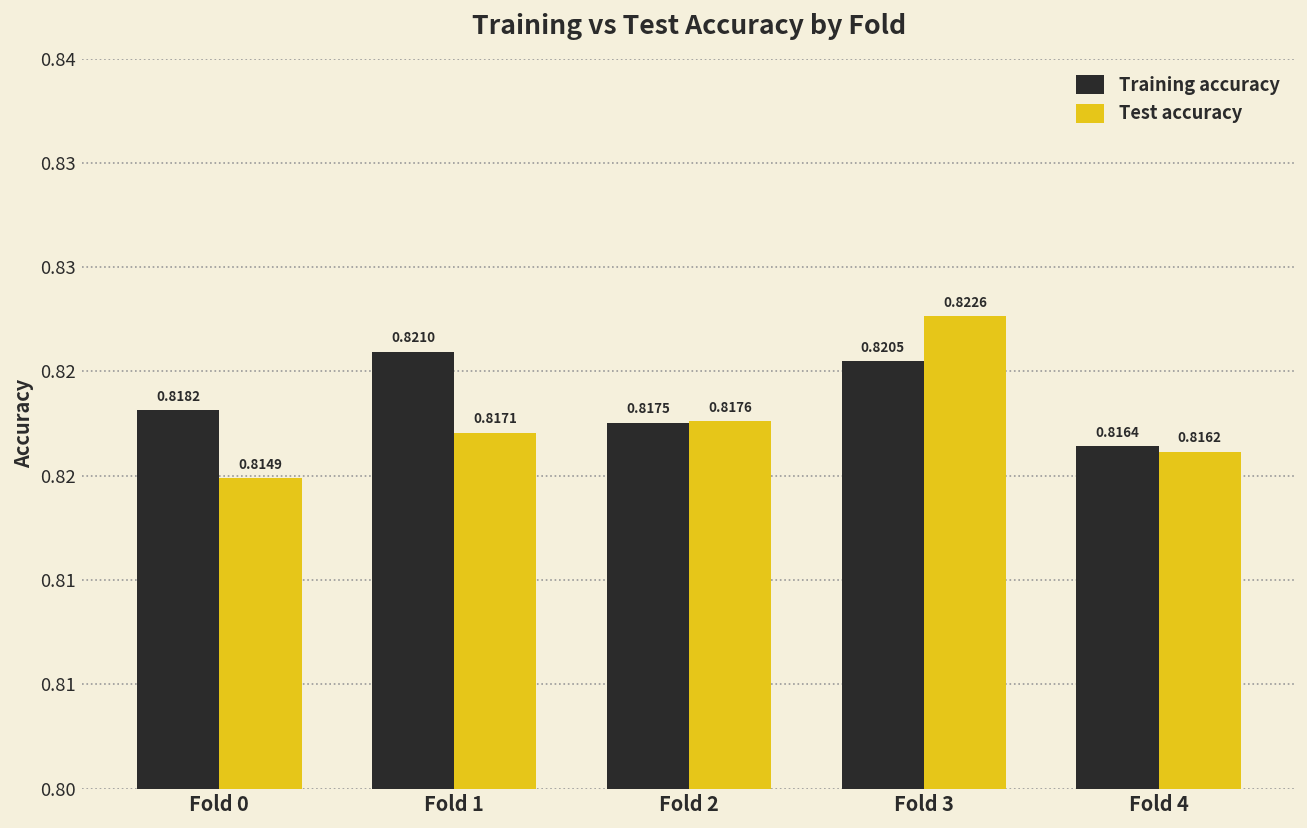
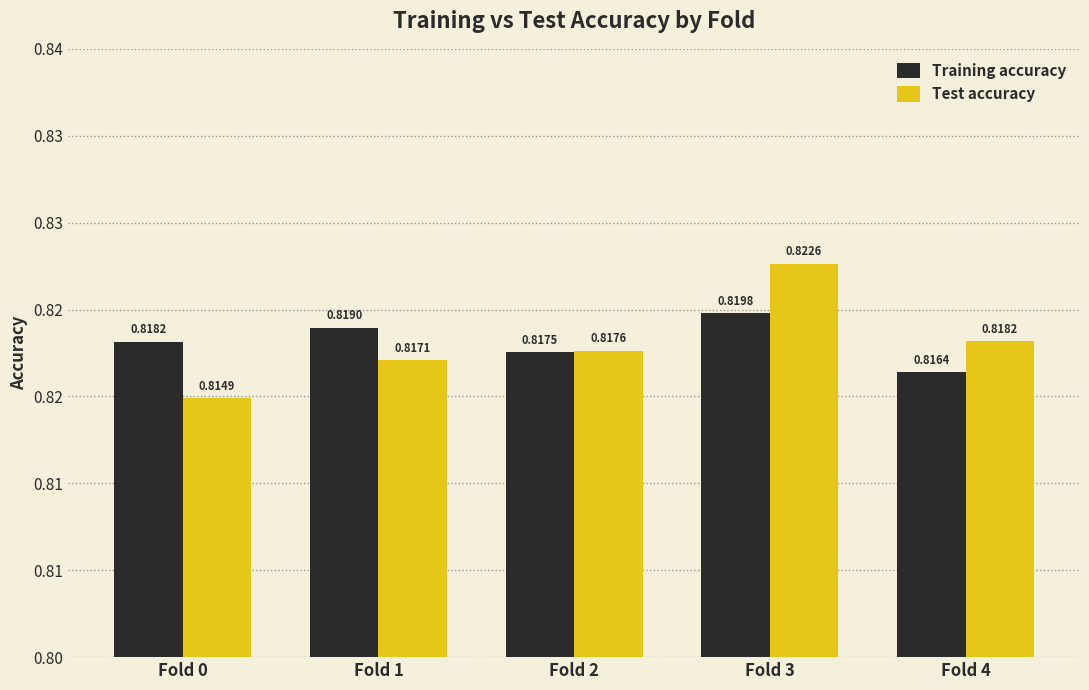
  {
    "Training accuracy": {
      "Fold 0": 0.8182,
-     "Fold 1": 0.8210,
+     "Fold 1": 0.8190,
      "Fold 2": 0.8175,
-     "Fold 3": 0.8205,
+     "Fold 3": 0.8198,
      "Fold 4": 0.8164
    },
    "Test accuracy": {
      "Fold 0": 0.8149,
      "Fold 1": 0.8171,
      "Fold 2": 0.8176,
      "Fold 3": 0.8226,
-     "Fold 4": 0.8162
+     "Fold 4": 0.8182
    }
  }
